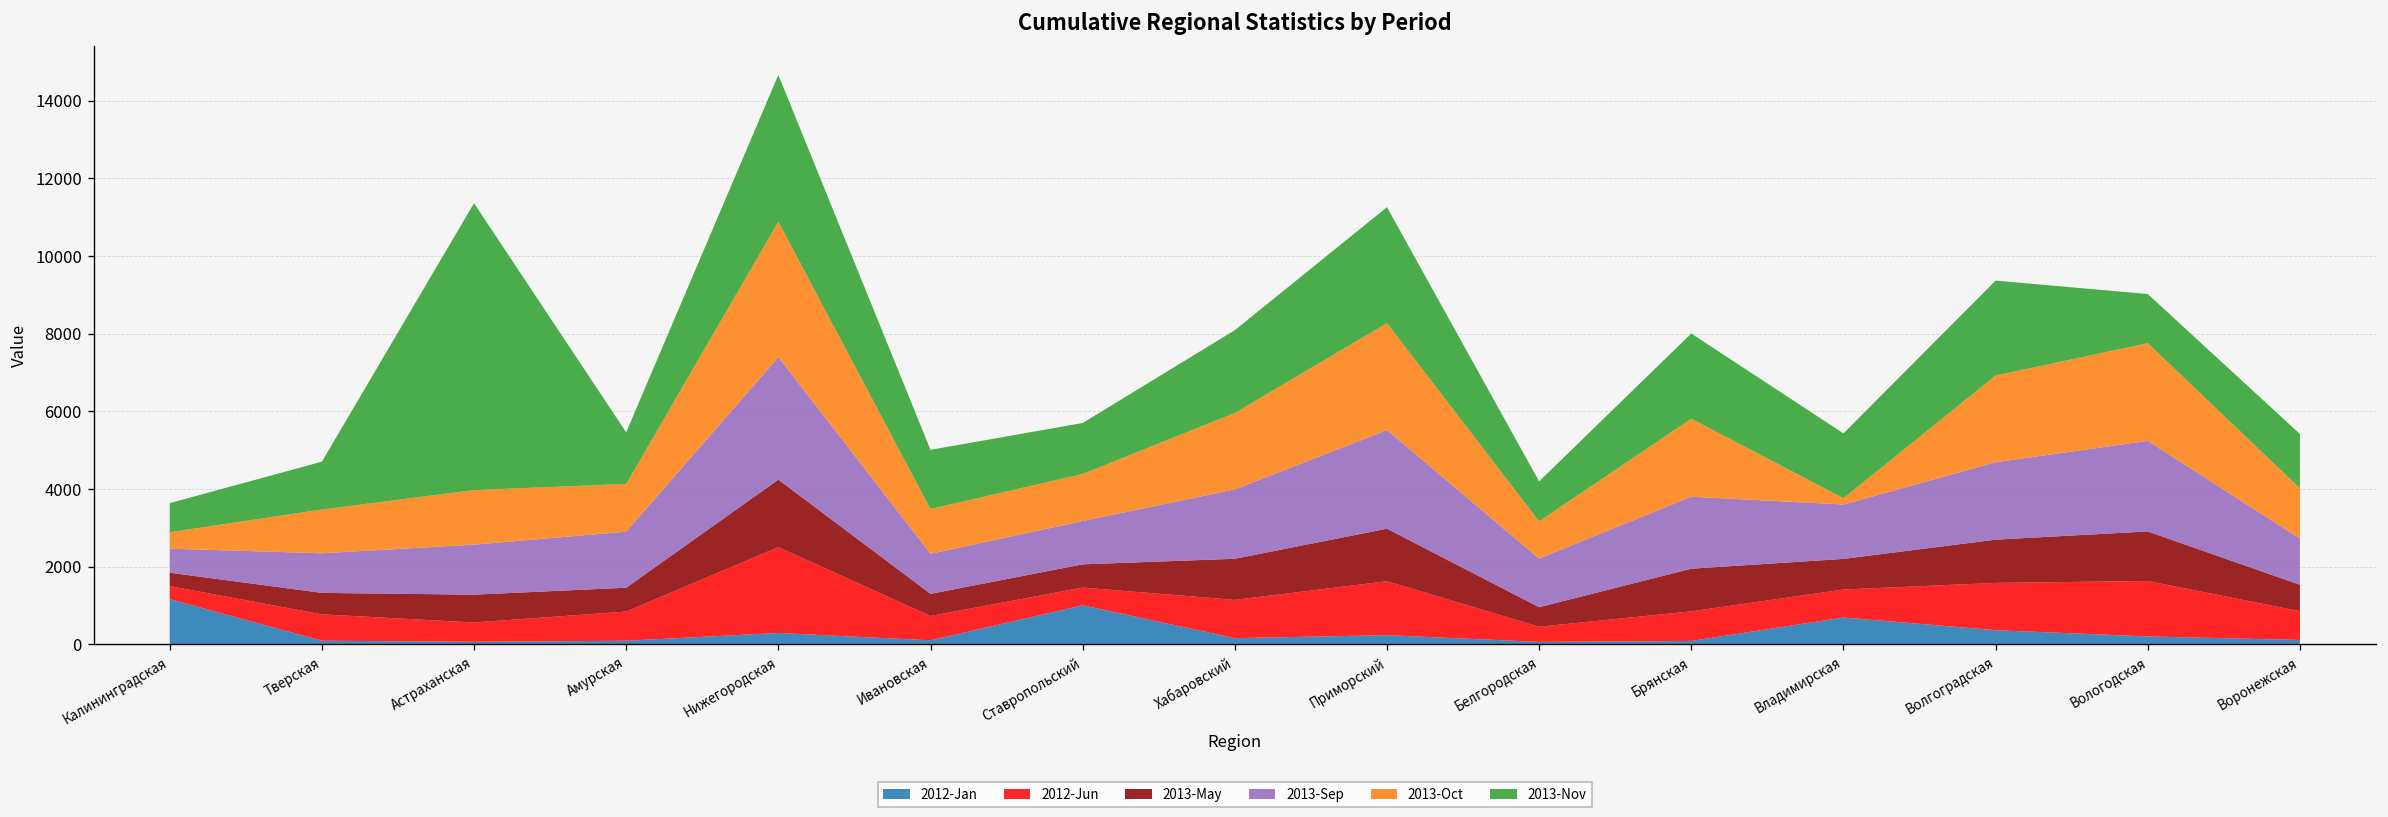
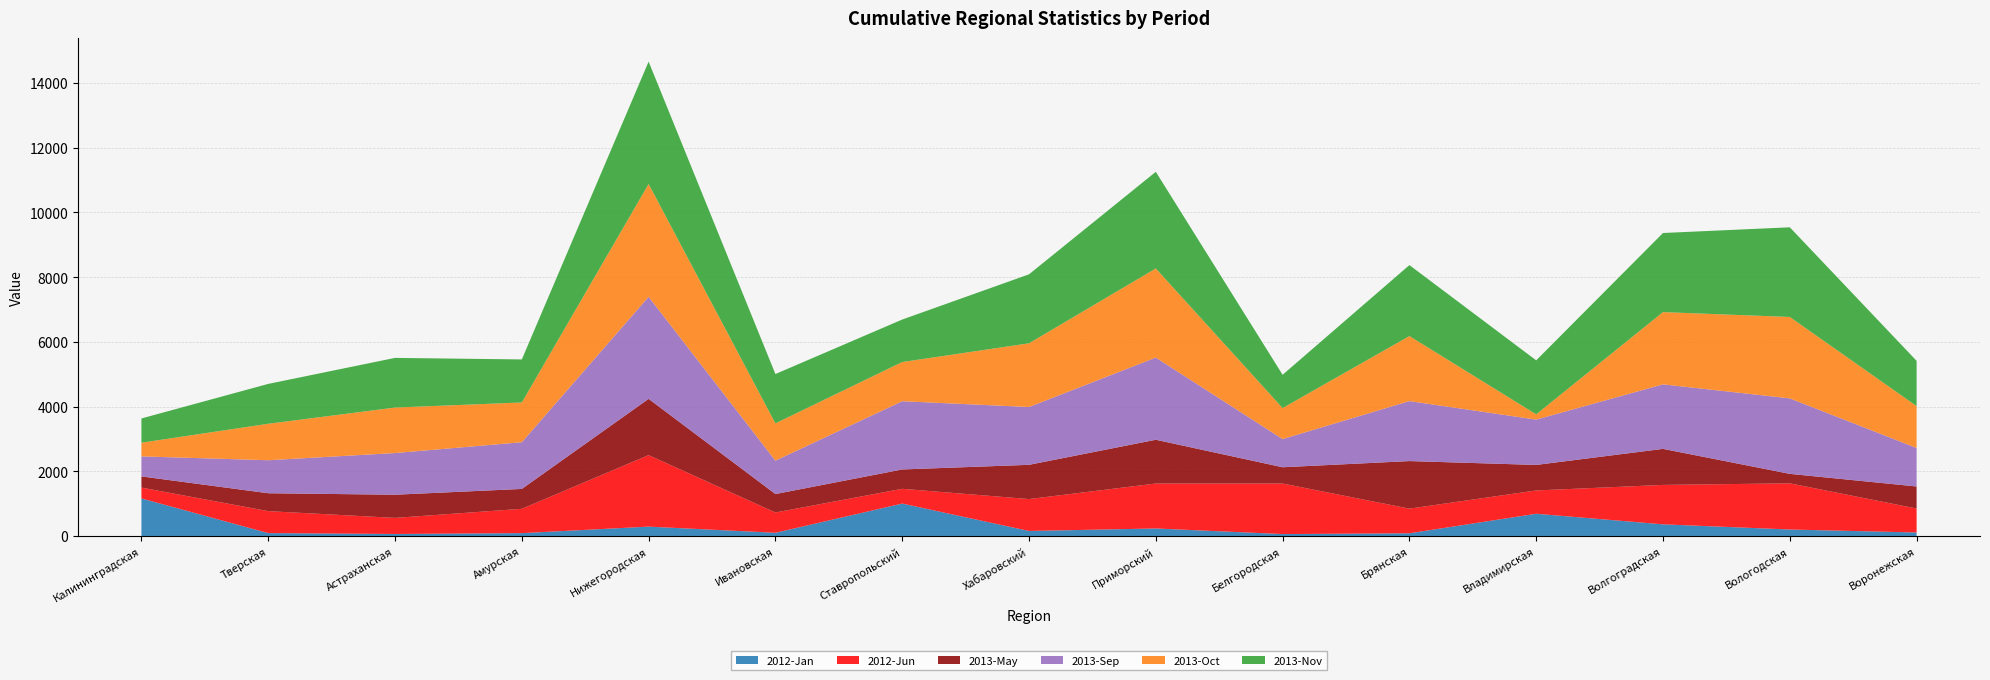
  {
    "2012-Jan": {
      "Калининградская": 1200,
      "Тверская": 100,
      "Амурская": 100,
      "Нижегородская": 300,
      "Ивановская": 100,
      "Ставропольский": 1000,
      "Хабаровский": 200,
      "Приморский": 200,
      "Брянская": 100,
      "Владимирская": 700,
      "Волгоградская": 400,
      "Вологодская": 200,
      "Воронежская": 100
    },
    "2012-Jun": {
      "Калининградская": 300,
      "Тверская": 700,
      "Астраханская": 500,
      "Амурская": 800,
      "Нижегородская": 2200,
      "Ивановская": 600,
      "Ставропольский": 500,
      "Хабаровский": 1000,
      "Приморский": 1400,
-     "Белгородская": 400,
+     "Белгородская": 1600,
      "Брянская": 800,
      "Владимирская": 700,
      "Волгоградская": 1200,
      "Вологодская": 1400,
      "Воронежская": 700
    },
    "2013-May": {
      "Калининградская": 300,
      "Тверская": 600,
      "Астраханская": 700,
      "Амурская": 600,
      "Нижегородская": 1700,
      "Ивановская": 600,
      "Ставропольский": 600,
      "Хабаровский": 1100,
      "Приморский": 1400,
      "Белгородская": 500,
-     "Брянская": 1100,
+     "Брянская": 1500,
      "Владимирская": 800,
      "Волгоградская": 1100,
-     "Вологодская": 1300,
+     "Вологодская": 300,
      "Воронежская": 700
    },
    "2013-Sep": {
      "Калининградская": 600,
      "Тверская": 1000,
      "Астраханская": 1300,
      "Амурская": 1400,
      "Нижегородская": 3200,
      "Ивановская": 1000,
-     "Ставропольский": 1100,
+     "Ставропольский": 2100,
      "Хабаровский": 1800,
      "Приморский": 2500,
-     "Белгородская": 1300,
+     "Белгородская": 900,
      "Брянская": 1900,
      "Владимирская": 1400,
      "Волгоградская": 2000,
      "Вологодская": 2300,
      "Воронежская": 1200
    },
    "2013-Oct": {
      "Калининградская": 400,
      "Тверская": 1100,
      "Астраханская": 1400,
      "Амурская": 1200,
      "Нижегородская": 3500,
      "Ивановская": 1200,
      "Ставропольский": 1200,
      "Хабаровский": 2000,
      "Приморский": 2800,
      "Белгородская": 1000,
      "Брянская": 2000,
      "Владимирская": 200,
      "Волгоградская": 2200,
      "Вологодская": 2500,
      "Воронежская": 1300
    },
    "2013-Nov": {
      "Калининградская": 700,
      "Тверская": 1200,
-     "Астраханская": 7400,
+     "Астраханская": 1500,
      "Амурская": 1300,
      "Нижегородская": 3800,
      "Ивановская": 1500,
      "Ставропольский": 1300,
      "Хабаровский": 2100,
      "Приморский": 3000,
      "Белгородская": 1000,
      "Брянская": 2200,
      "Владимирская": 1700,
      "Волгоградская": 2400,
-     "Вологодская": 1300,
+     "Вологодская": 2800,
      "Воронежская": 1400
    }
  }
